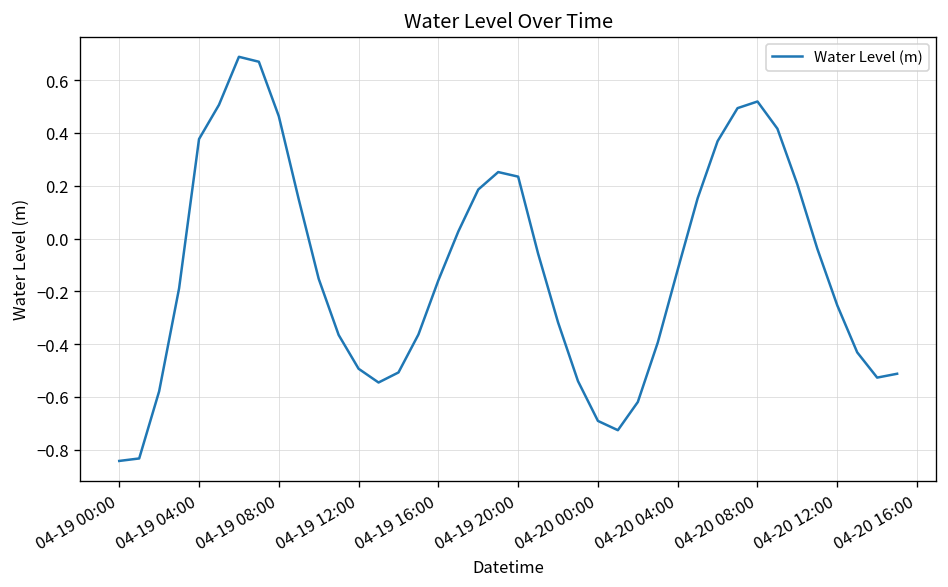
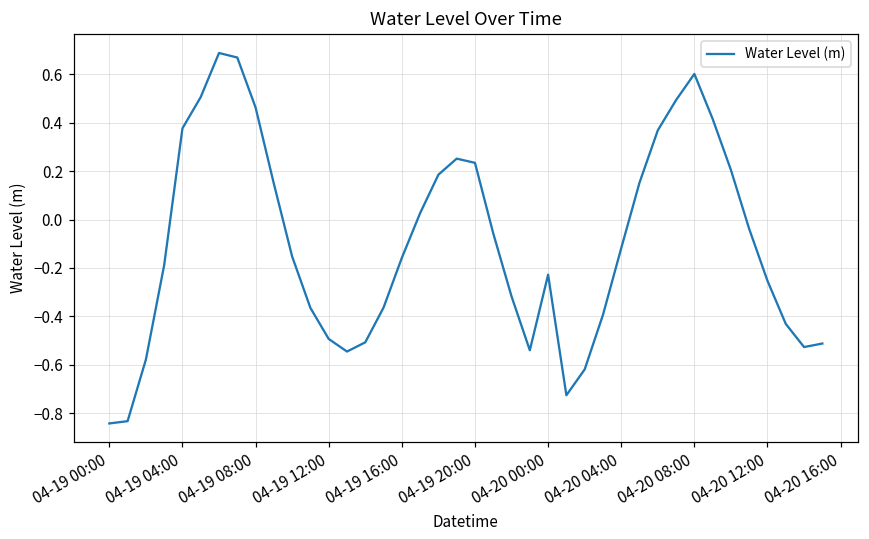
  {
    "04-19 00:00": -0.84,
    "04-19 04:00": 0.38,
    "04-19 08:00": 0.46,
    "04-19 12:00": -0.49,
    "04-19 16:00": -0.16,
    "04-19 20:00": 0.23,
-   "04-20 00:00": -0.69,
+   "04-20 00:00": -0.23,
    "04-20 04:00": -0.12,
-   "04-20 08:00": 0.52,
+   "04-20 08:00": 0.60,
    "04-20 12:00": -0.25
  }
